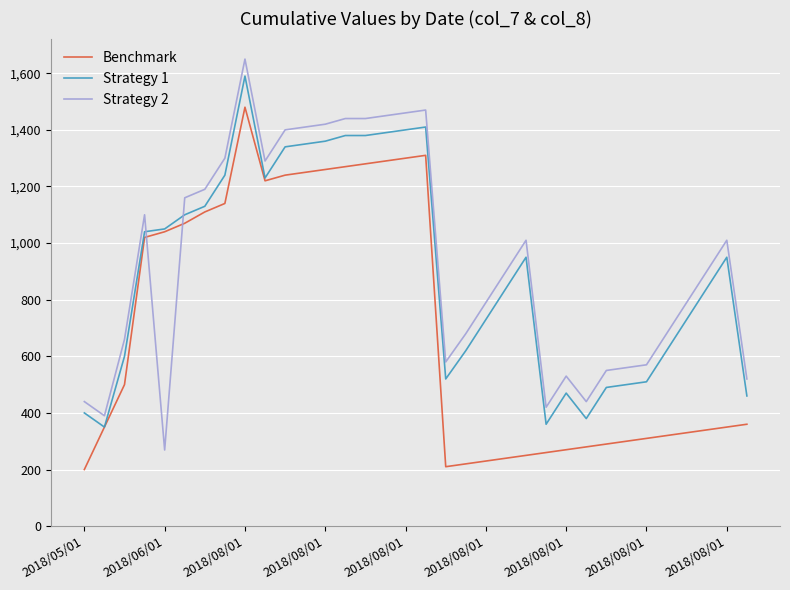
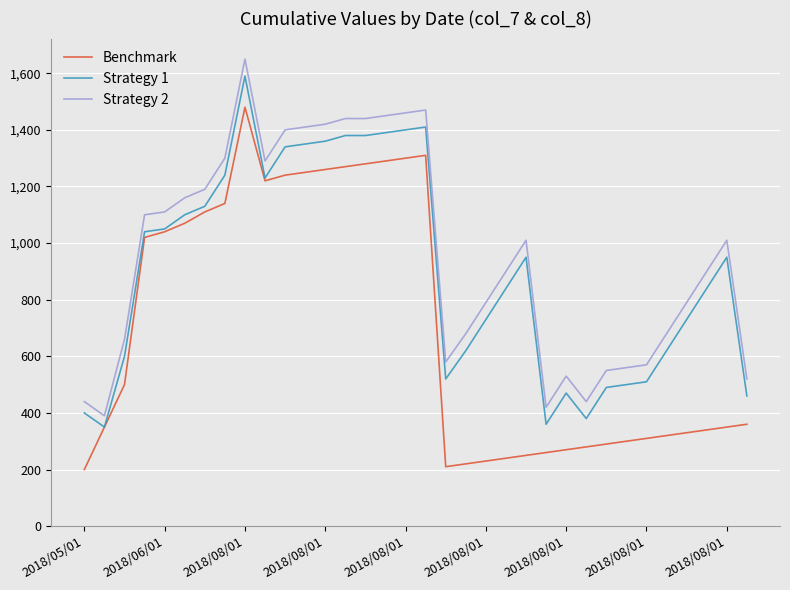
  {
    "Benchmark": {
      "2018/06/01": "1,040"
    },
    "Strategy 1": {
      "2018/06/01": "1,050"
    },
    "Strategy 2": {
-     "2018/06/01": "270"
+     "2018/06/01": "1,110"
    }
  }
